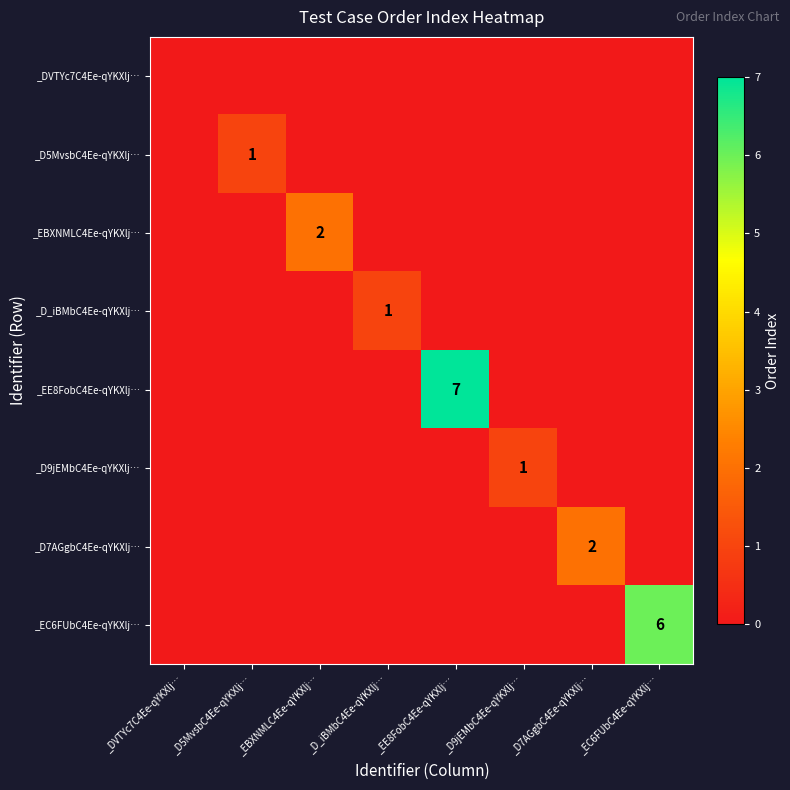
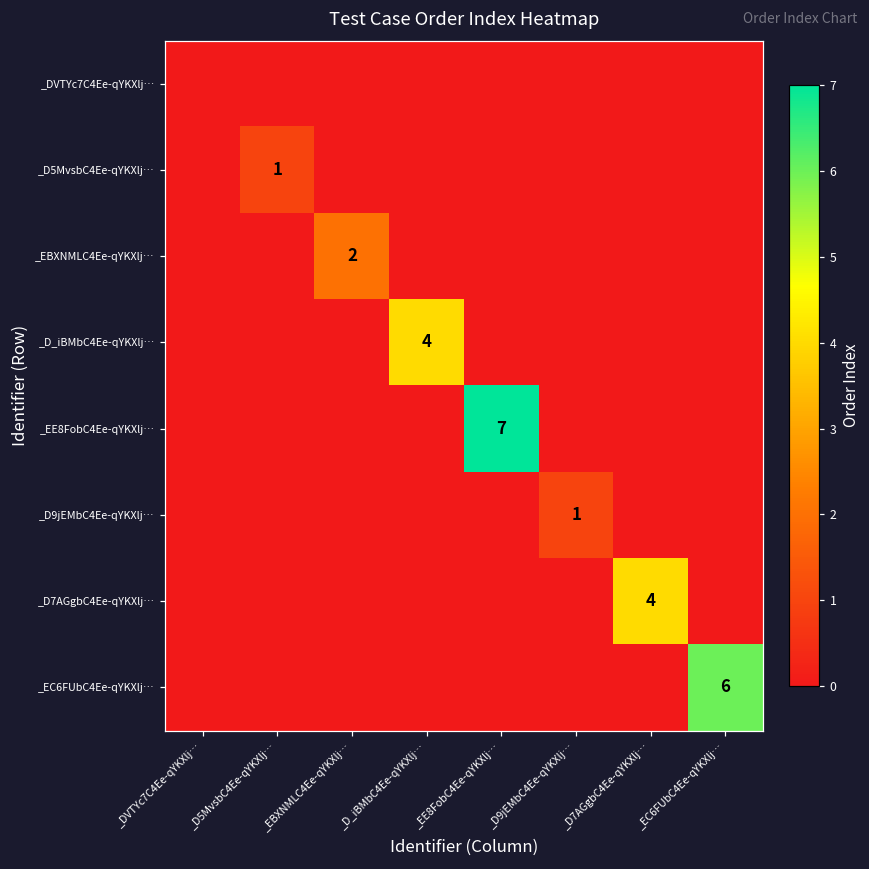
  {
    "_D5MvsbC4Ee-qYKXlj…": {
      "_D5MvsbC4Ee-qYKXlj…": 1
    },
    "_EBXNMLC4Ee-qYKXlj…": {
      "_EBXNMLC4Ee-qYKXlj…": 2
    },
    "_D_iBMbC4Ee-qYKXlj…": {
-     "_D_iBMbC4Ee-qYKXlj…": 1
+     "_D_iBMbC4Ee-qYKXlj…": 4
    },
    "_EE8FobC4Ee-qYKXlj…": {
      "_EE8FobC4Ee-qYKXlj…": 7
    },
    "_D9jEMbC4Ee-qYKXlj…": {
      "_D9jEMbC4Ee-qYKXlj…": 1
    },
    "_D7AGgbC4Ee-qYKXlj…": {
-     "_D7AGgbC4Ee-qYKXlj…": 2
+     "_D7AGgbC4Ee-qYKXlj…": 4
    },
    "_EC6FUbC4Ee-qYKXlj…": {
      "_EC6FUbC4Ee-qYKXlj…": 6
    }
  }
